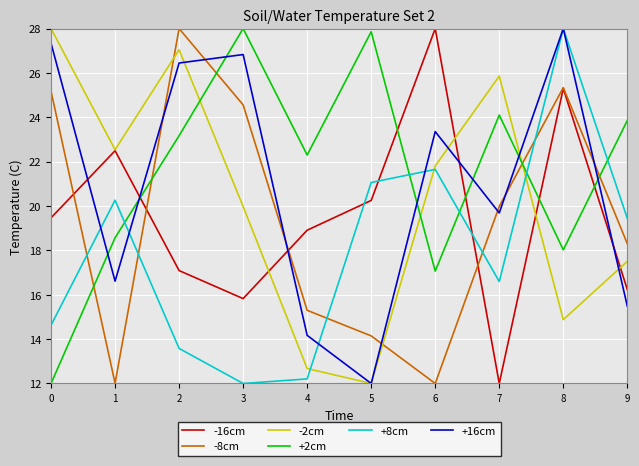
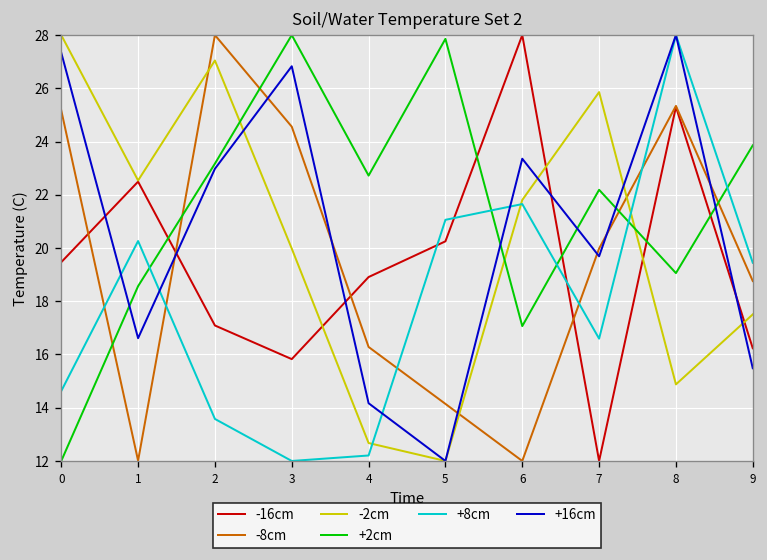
  {
    "-16cm": {
      "0": 19.5,
      "2": 17.1,
      "3": 15.8,
      "4": 18.9,
      "5": 20.3,
      "6": 28.0,
      "7": 12.0,
      "9": 16.2
    },
    "-8cm": {
      "0": 25.2,
      "1": 12.0,
      "2": 28.0,
      "3": 24.6,
-     "4": 15.3,
+     "4": 16.3,
      "5": 14.1,
      "6": 12.0,
      "7": 20.0,
-     "9": 18.3
+     "9": 18.8
    },
    "-2cm": {
      "0": 28.0,
      "2": 27.0,
      "3": 20.0,
      "4": 12.7,
      "6": 21.8,
      "7": 25.9,
      "8": 14.9,
      "9": 17.5
    },
    "+2cm": {
      "0": 12.0,
      "1": 18.6,
      "2": 23.2,
      "3": 28.0,
-     "4": 22.3,
+     "4": 22.7,
      "5": 27.9,
      "6": 17.1,
-     "7": 24.1,
-     "8": 18.0,
+     "7": 22.2,
+     "8": 19.1,
      "9": 23.9
    },
    "+8cm": {
      "0": 14.6,
      "1": 20.3,
      "2": 13.6,
      "3": 12.0,
      "4": 12.2,
      "5": 21.1,
      "6": 21.7,
      "7": 16.6,
      "9": 19.4
    },
    "+16cm": {
      "0": 27.3,
      "1": 16.6,
-     "2": 26.4,
+     "2": 23.0,
      "3": 26.8,
      "4": 14.2,
      "6": 23.4,
      "7": 19.7,
      "9": 15.5
    }
  }
